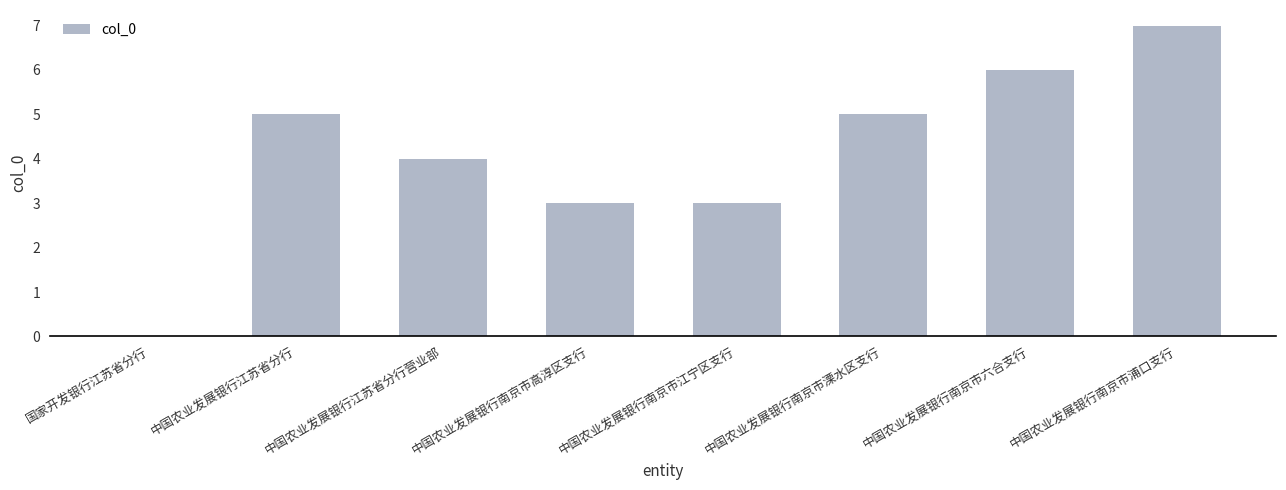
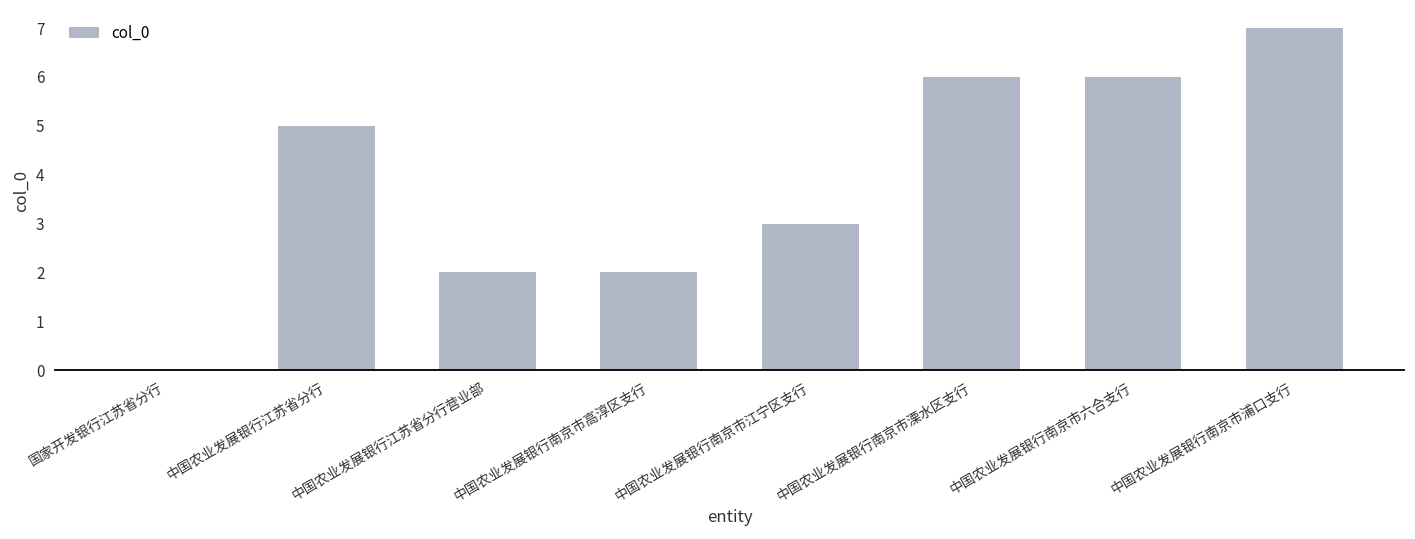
  {
    "国家开发银行江苏省分行": 0,
    "中国农业发展银行江苏省分行": 5,
-   "中国农业发展银行江苏省分行营业部": 4,
-   "中国农业发展银行南京市高淳区支行": 3,
+   "中国农业发展银行江苏省分行营业部": 2,
+   "中国农业发展银行南京市高淳区支行": 2,
    "中国农业发展银行南京市江宁区支行": 3,
-   "中国农业发展银行南京市溧水区支行": 5,
+   "中国农业发展银行南京市溧水区支行": 6,
    "中国农业发展银行南京市六合支行": 6,
    "中国农业发展银行南京市浦口支行": 7
  }
